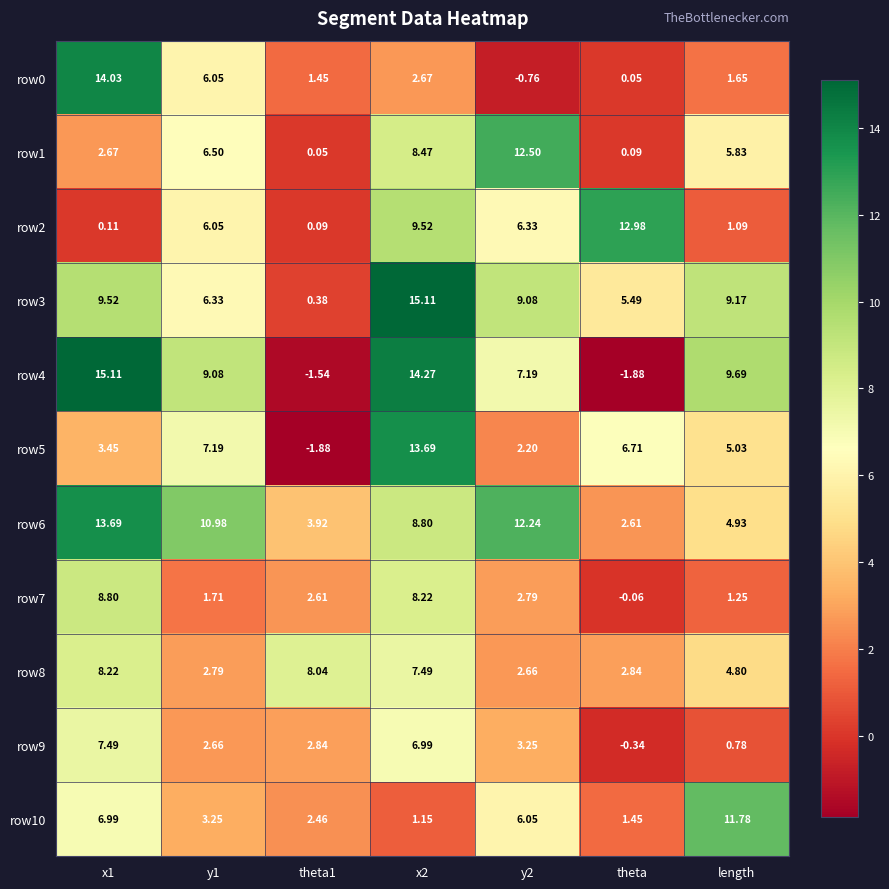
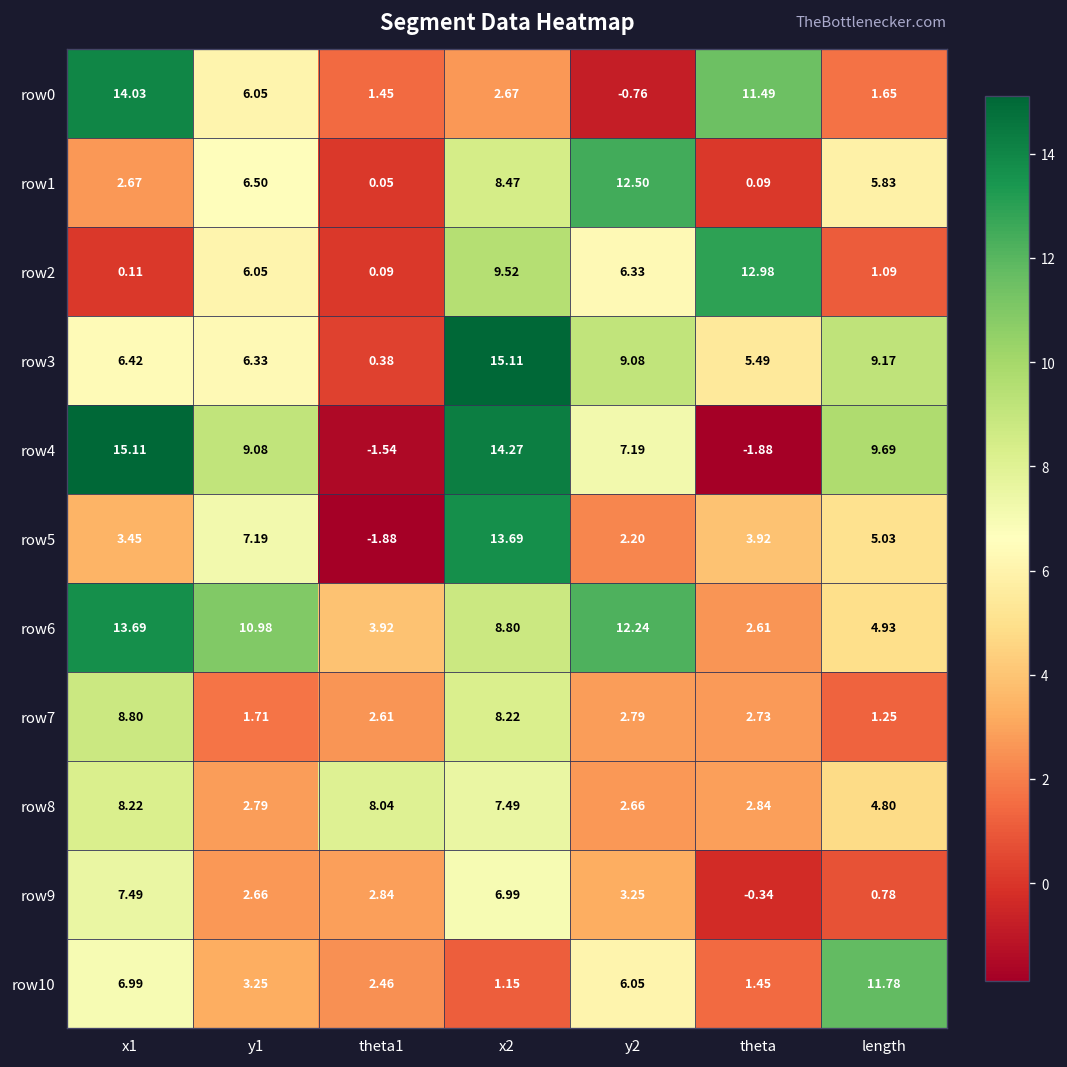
  {
    "row0": {
      "x1": 14.03,
      "y1": 6.05,
      "theta1": 1.45,
      "x2": 2.67,
      "y2": -0.76,
-     "theta": 0.05,
+     "theta": 11.49,
      "length": 1.65
    },
    "row1": {
      "x1": 2.67,
      "y1": 6.50,
      "theta1": 0.05,
      "x2": 8.47,
      "y2": 12.50,
      "theta": 0.09,
      "length": 5.83
    },
    "row2": {
      "x1": 0.11,
      "y1": 6.05,
      "theta1": 0.09,
      "x2": 9.52,
      "y2": 6.33,
      "theta": 12.98,
      "length": 1.09
    },
    "row3": {
-     "x1": 9.52,
+     "x1": 6.42,
      "y1": 6.33,
      "theta1": 0.38,
      "x2": 15.11,
      "y2": 9.08,
      "theta": 5.49,
      "length": 9.17
    },
    "row4": {
      "x1": 15.11,
      "y1": 9.08,
      "theta1": -1.54,
      "x2": 14.27,
      "y2": 7.19,
      "theta": -1.88,
      "length": 9.69
    },
    "row5": {
      "x1": 3.45,
      "y1": 7.19,
      "theta1": -1.88,
      "x2": 13.69,
      "y2": 2.20,
-     "theta": 6.71,
+     "theta": 3.92,
      "length": 5.03
    },
    "row6": {
      "x1": 13.69,
      "y1": 10.98,
      "theta1": 3.92,
      "x2": 8.80,
      "y2": 12.24,
      "theta": 2.61,
      "length": 4.93
    },
    "row7": {
      "x1": 8.80,
      "y1": 1.71,
      "theta1": 2.61,
      "x2": 8.22,
      "y2": 2.79,
-     "theta": -0.06,
+     "theta": 2.73,
      "length": 1.25
    },
    "row8": {
      "x1": 8.22,
      "y1": 2.79,
      "theta1": 8.04,
      "x2": 7.49,
      "y2": 2.66,
      "theta": 2.84,
      "length": 4.80
    },
    "row9": {
      "x1": 7.49,
      "y1": 2.66,
      "theta1": 2.84,
      "x2": 6.99,
      "y2": 3.25,
      "theta": -0.34,
      "length": 0.78
    },
    "row10": {
      "x1": 6.99,
      "y1": 3.25,
      "theta1": 2.46,
      "x2": 1.15,
      "y2": 6.05,
      "theta": 1.45,
      "length": 11.78
    }
  }
